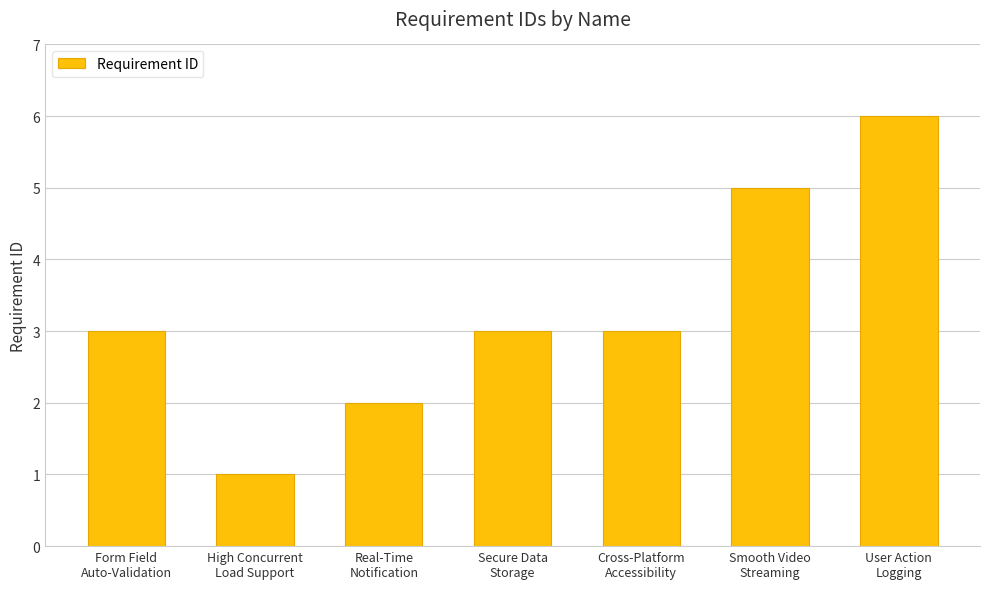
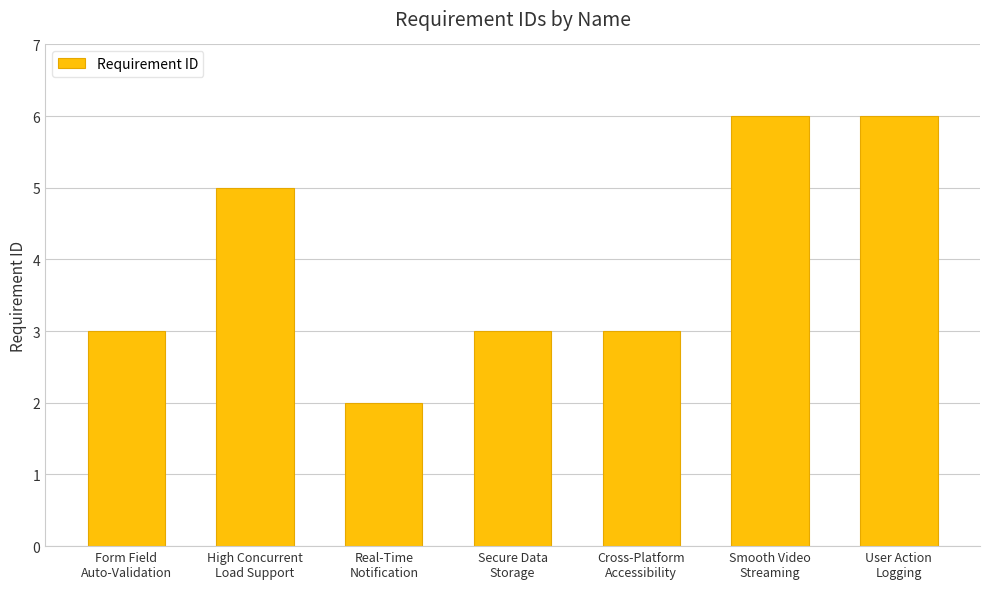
  {
    "Form Field Auto-Validation": 3,
-   "High Concurrent Load Support": 1,
+   "High Concurrent Load Support": 5,
    "Real-Time Notification": 2,
    "Secure Data Storage": 3,
    "Cross-Platform Accessibility": 3,
-   "Smooth Video Streaming": 5,
+   "Smooth Video Streaming": 6,
    "User Action Logging": 6
  }
